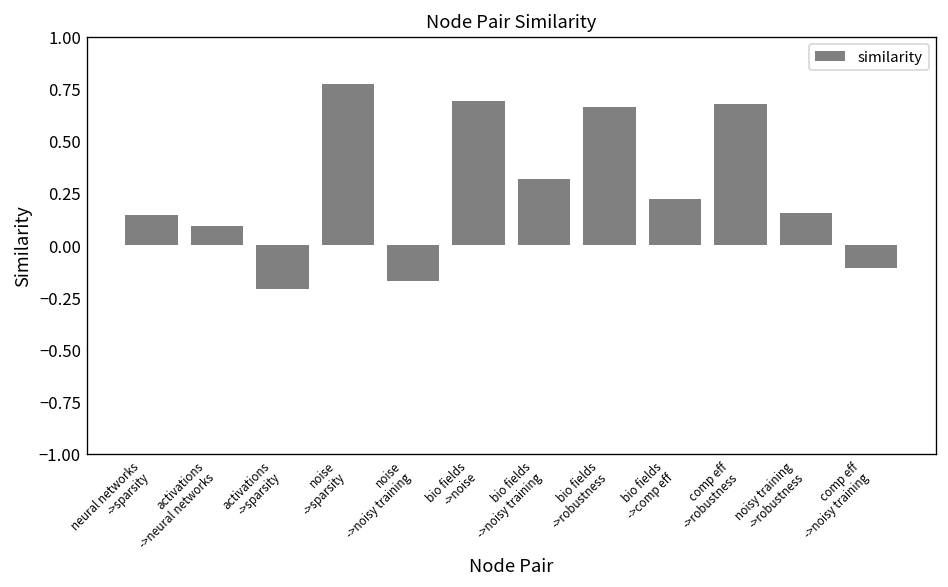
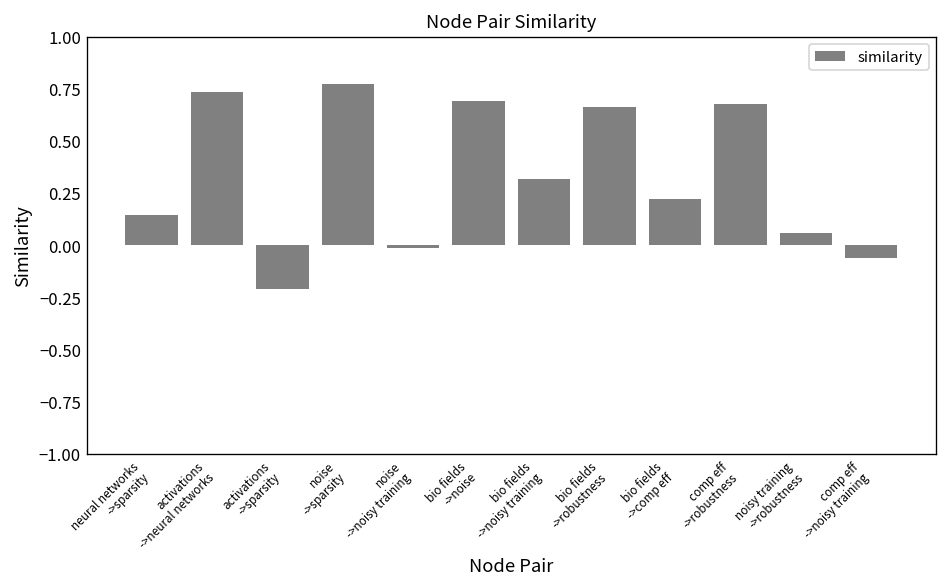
  {
    "neural networks ->sparsity": 0.14,
-   "activations ->neural networks": 0.09,
+   "activations ->neural networks": 0.73,
    "activations ->sparsity": -0.21,
    "noise ->sparsity": 0.78,
-   "noise ->noisy training": -0.17,
+   "noise ->noisy training": -0.02,
    "bio fields ->noise": 0.69,
    "bio fields ->noisy training": 0.32,
    "bio fields ->robustness": 0.66,
    "bio fields ->comp eff": 0.22,
    "comp eff ->robustness": 0.68,
-   "noisy training ->robustness": 0.15,
-   "comp eff ->noisy training": -0.11
+   "noisy training ->robustness": 0.06,
+   "comp eff ->noisy training": -0.06
  }
